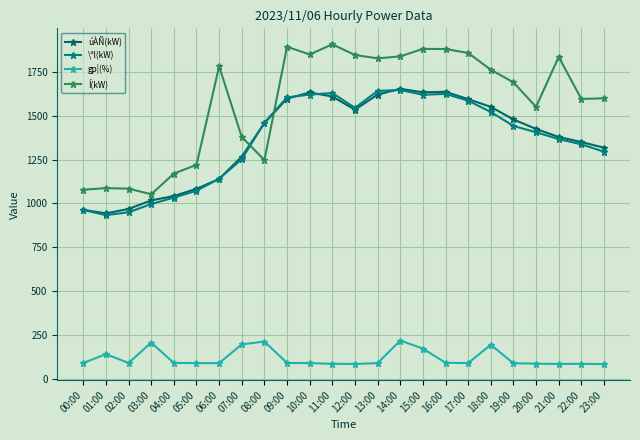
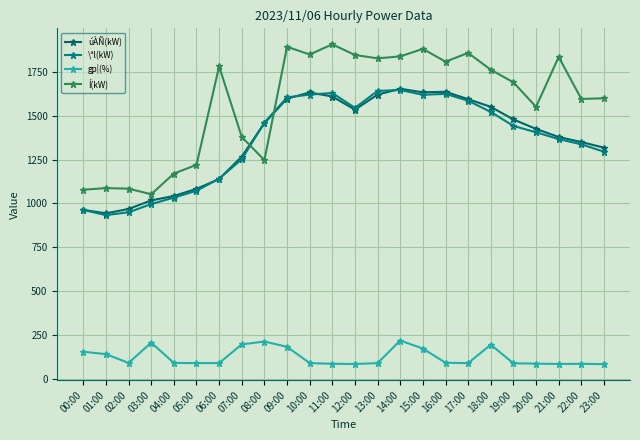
  {
    "gp¦(%)": {
-     "00:00": 90,
+     "00:00": 150,
      "01:00": 140,
      "02:00": 90,
      "03:00": 210,
      "04:00": 90,
      "05:00": 90,
      "06:00": 90,
      "07:00": 200,
      "08:00": 210,
-     "09:00": 90,
+     "09:00": 180,
      "10:00": 90,
      "11:00": 80,
      "12:00": 80,
      "13:00": 90,
      "14:00": 220,
      "15:00": 170,
      "16:00": 90,
      "17:00": 90,
      "18:00": 190,
      "19:00": 90,
      "20:00": 90,
      "21:00": 80,
      "22:00": 80,
      "23:00": 80
    },
    "Í(kW)": {
      "00:00": 1080,
      "01:00": 1090,
      "02:00": 1080,
      "03:00": 1050,
      "04:00": 1170,
      "05:00": 1220,
      "06:00": 1780,
      "07:00": 1380,
      "08:00": 1250,
      "09:00": 1890,
      "10:00": 1850,
      "11:00": 1910,
      "12:00": 1850,
      "13:00": 1830,
      "14:00": 1840,
      "15:00": 1880,
-     "16:00": 1880,
+     "16:00": 1810,
      "17:00": 1860,
      "18:00": 1760,
      "19:00": 1690,
      "20:00": 1550,
      "21:00": 1840,
      "22:00": 1600,
      "23:00": 1600
    }
  }
